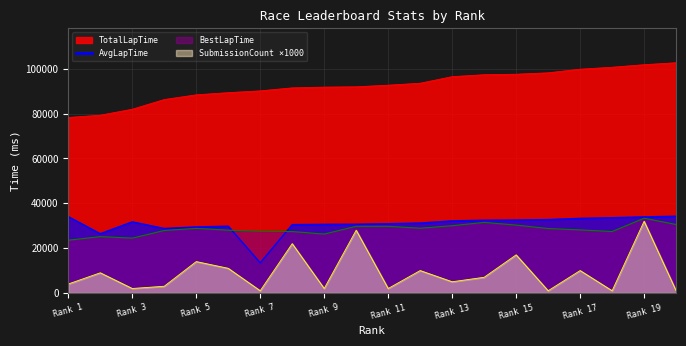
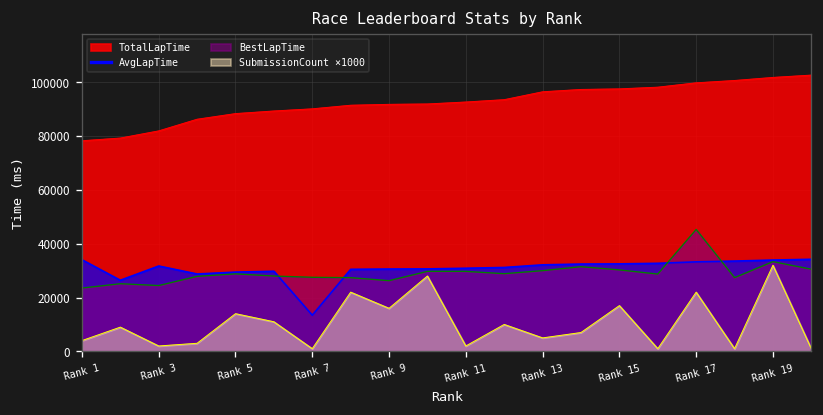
  {
    "TotalLapTime": {
      "Rank 1": 78000,
      "Rank 3": 82000,
      "Rank 5": 88000,
      "Rank 7": 90000,
      "Rank 9": 92000,
      "Rank 11": 93000,
      "Rank 13": 96000,
      "Rank 15": 98000,
      "Rank 17": 100000,
      "Rank 19": 102000
    },
    "AvgLapTime": {
      "Rank 1": 34000,
      "Rank 3": 32000,
      "Rank 7": 13000,
      "Rank 9": 31000,
      "Rank 11": 31000,
      "Rank 13": 32000,
      "Rank 15": 33000,
      "Rank 17": 33000
    },
    "BestLapTime": {
      "Rank 1": 24000,
      "Rank 3": 24000,
      "Rank 7": 28000,
      "Rank 9": 26000,
      "Rank 11": 30000,
      "Rank 13": 30000,
      "Rank 15": 30000,
-     "Rank 17": 28000
+     "Rank 17": 45000
    },
    "SubmissionCount ×1000": {
      "Rank 1": 4000,
      "Rank 3": 2000,
      "Rank 5": 14000,
      "Rank 7": 1000,
-     "Rank 9": 2000,
+     "Rank 9": 16000,
      "Rank 11": 2000,
      "Rank 13": 5000,
      "Rank 15": 17000,
-     "Rank 17": 10000,
+     "Rank 17": 22000,
      "Rank 19": 32000
    }
  }
